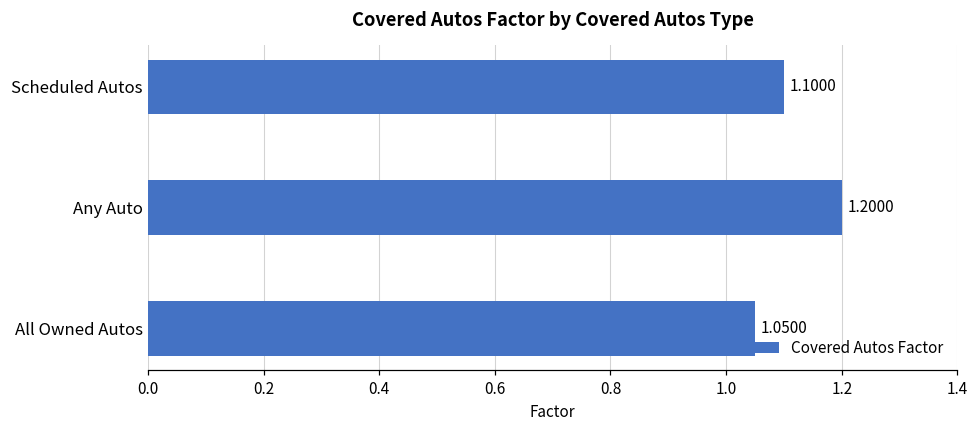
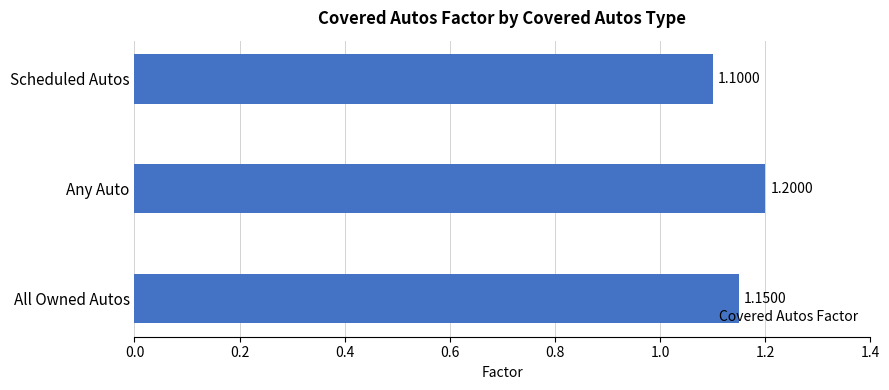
  {
    "Scheduled Autos": 1.1000,
    "Any Auto": 1.2000,
-   "All Owned Autos": 1.0500
+   "All Owned Autos": 1.1500
  }
